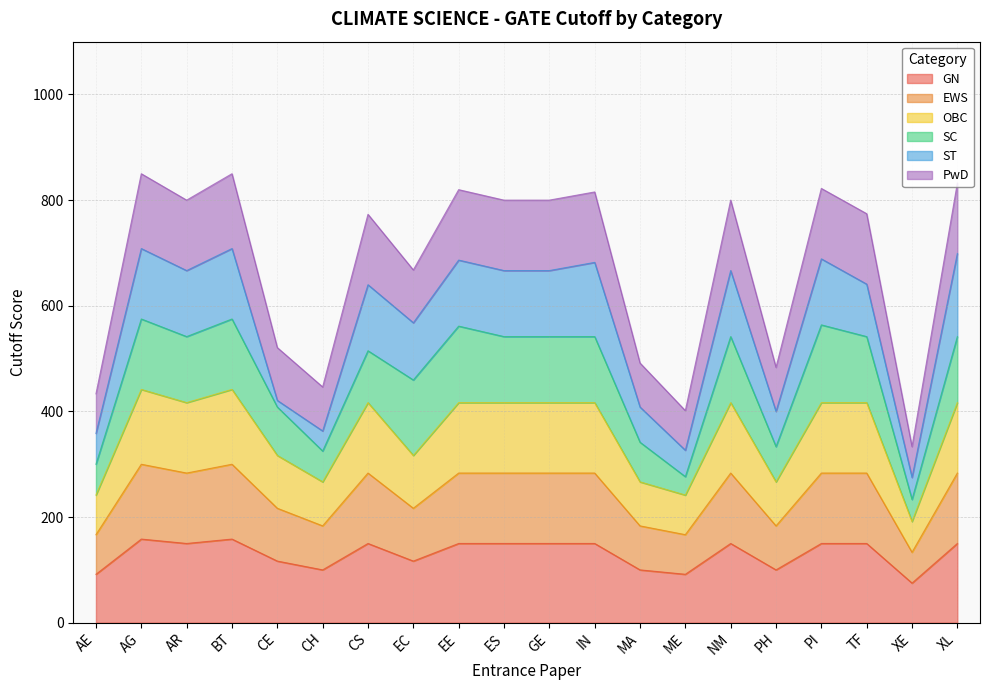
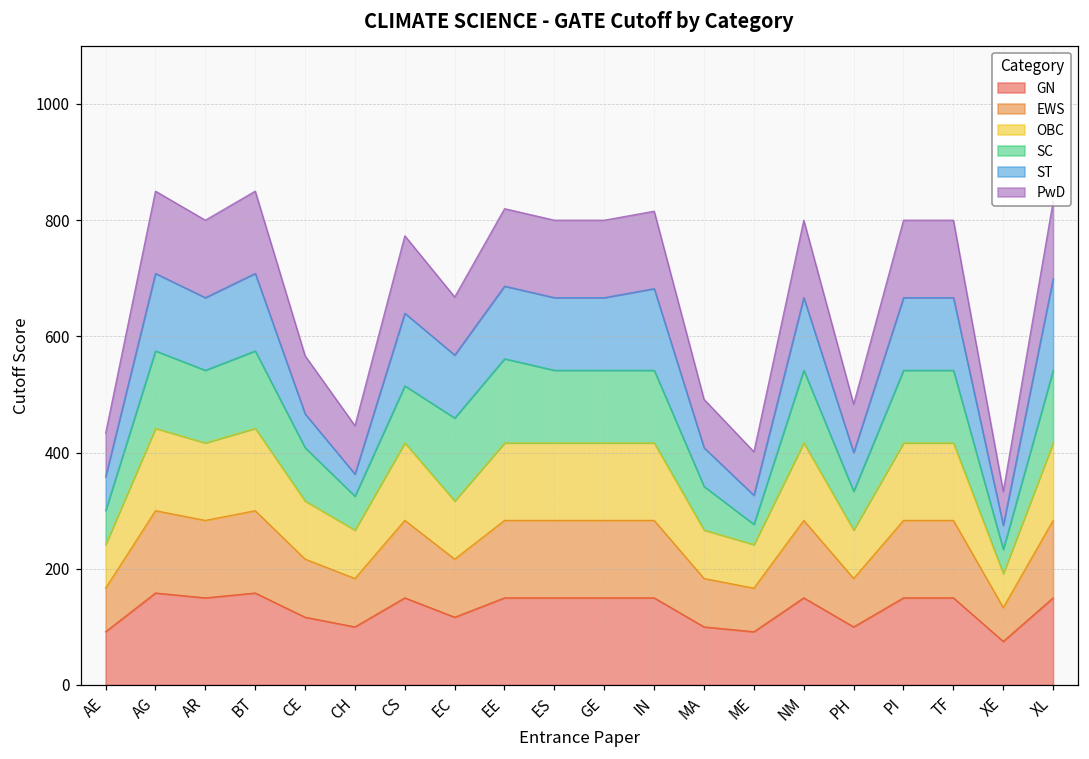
  {
    "OBC": {
      "AE": 80,
      "AG": 140,
      "AR": 130,
      "BT": 140,
      "CE": 100,
      "CH": 80,
      "CS": 130,
      "EC": 100,
      "EE": 130,
      "ES": 130,
      "GE": 130,
      "IN": 130,
      "MA": 80,
      "ME": 80,
      "NM": 130,
      "PH": 80,
      "PI": 130,
      "TF": 130,
      "XE": 60,
      "XL": 130
    },
    "SC": {
      "AE": 60,
      "AG": 130,
      "AR": 130,
      "BT": 130,
      "CE": 90,
      "CH": 60,
      "CS": 100,
      "EC": 140,
      "EE": 140,
      "ES": 130,
      "GE": 130,
      "IN": 130,
      "MA": 80,
      "ME": 30,
      "NM": 130,
      "PH": 70,
-     "PI": 150,
+     "PI": 130,
      "TF": 130,
      "XE": 40,
      "XL": 130
    },
    "ST": {
      "AE": 60,
      "AG": 130,
      "AR": 130,
      "BT": 130,
-     "CE": 10,
+     "CE": 60,
      "CH": 40,
      "CS": 130,
      "EC": 110,
      "EE": 130,
      "ES": 130,
      "GE": 130,
      "IN": 140,
      "MA": 70,
      "ME": 50,
      "NM": 130,
      "PH": 70,
      "PI": 130,
-     "TF": 100,
+     "TF": 130,
      "XE": 40,
      "XL": 160
    },
    "PwD": {
      "AE": 80,
      "AG": 140,
      "AR": 130,
      "BT": 140,
      "CE": 100,
      "CH": 80,
      "CS": 130,
      "EC": 100,
      "EE": 130,
      "ES": 130,
      "GE": 130,
      "IN": 130,
      "MA": 80,
      "ME": 80,
      "NM": 130,
      "PH": 80,
      "PI": 130,
      "TF": 130,
      "XE": 60
    }
  }
